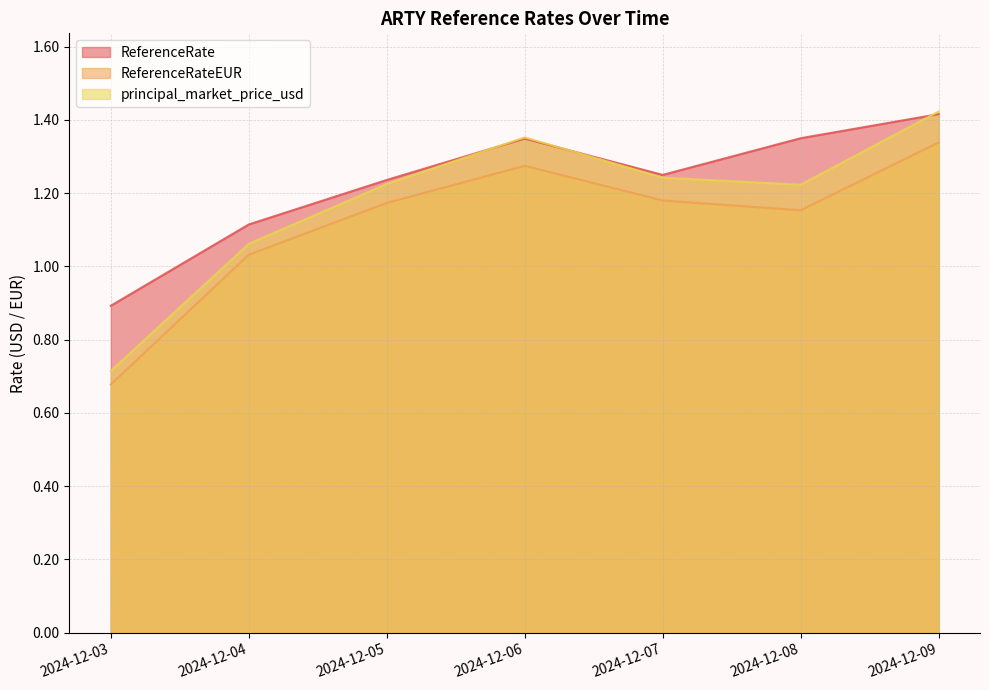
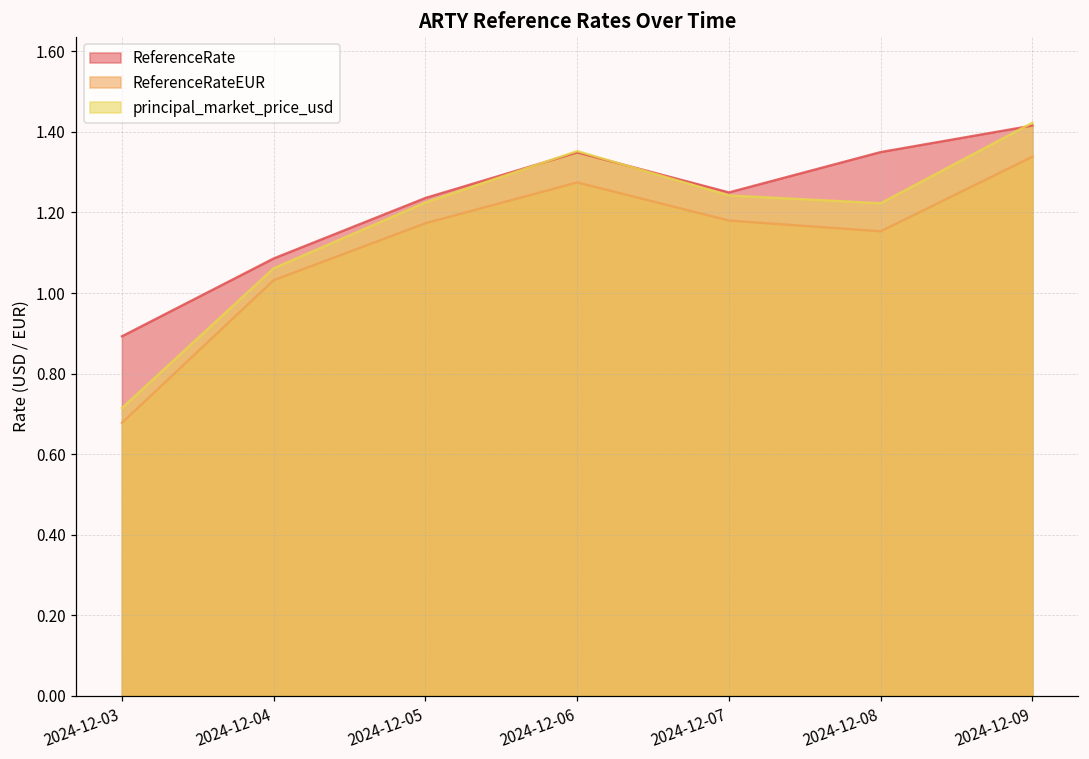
  {
    "ReferenceRate": {
      "2024-12-03": 0.89,
-     "2024-12-04": 1.11,
+     "2024-12-04": 1.09,
      "2024-12-05": 1.24,
      "2024-12-07": 1.25,
      "2024-12-08": 1.35,
      "2024-12-09": 1.42
    }
  }
